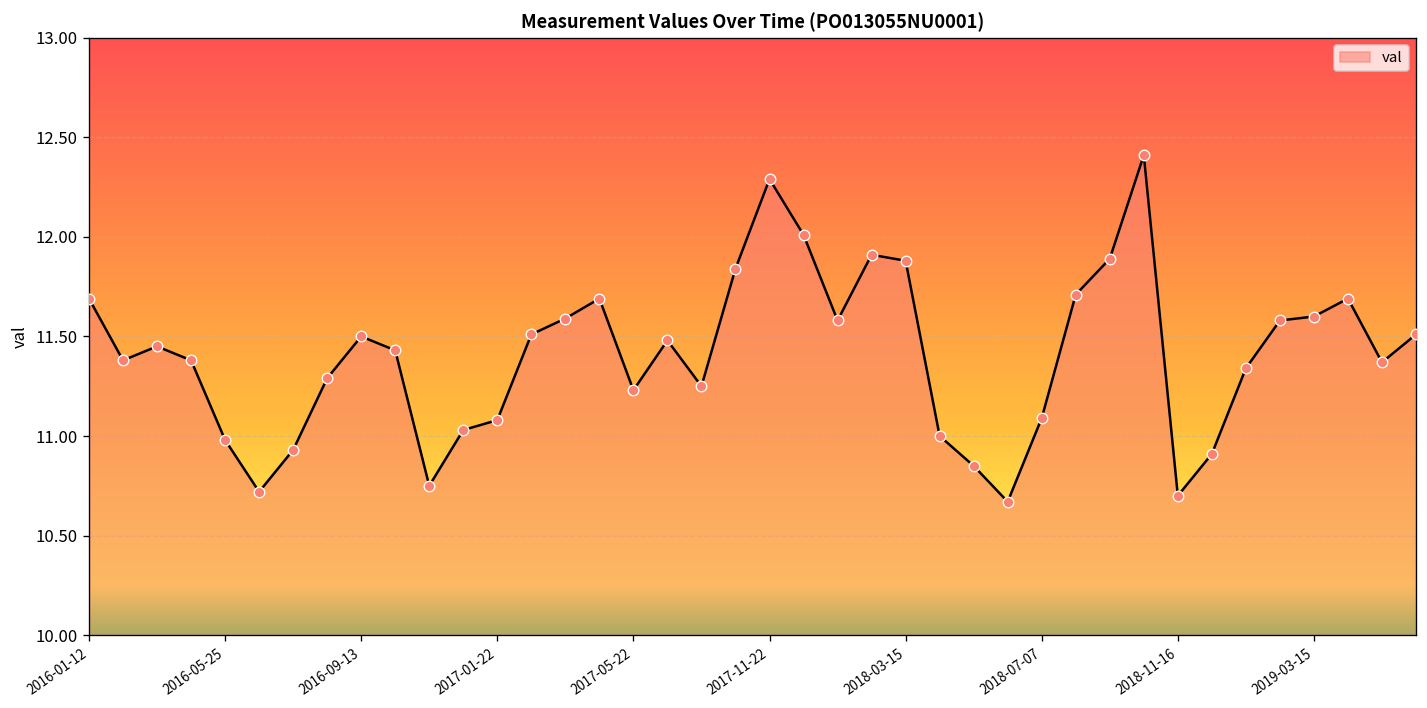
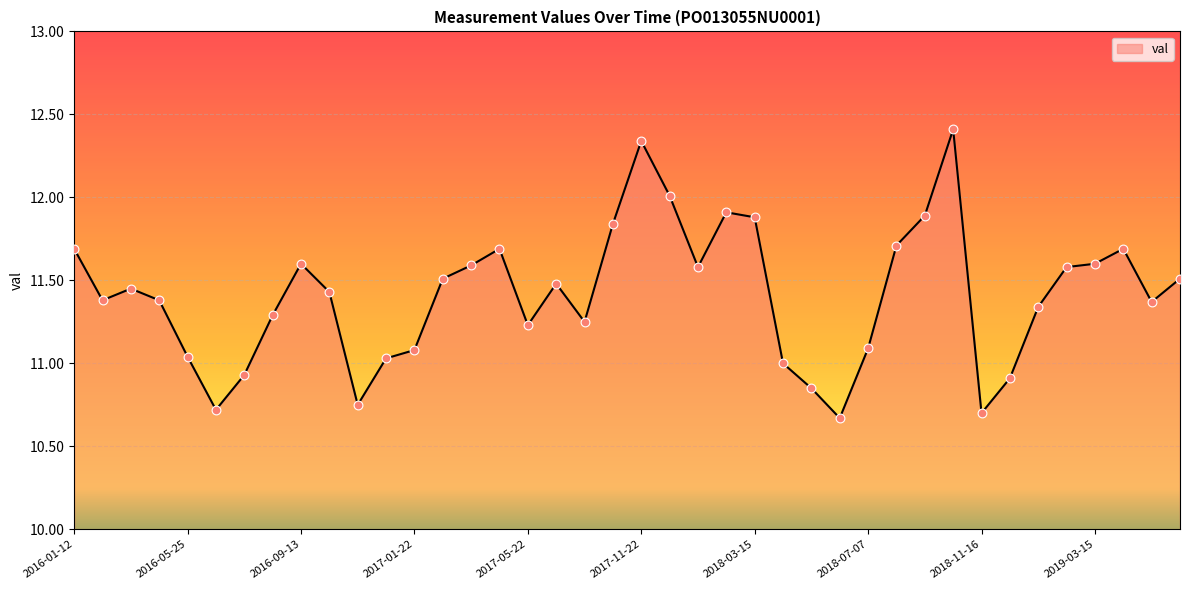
  {
    "2016-01-12": 11.69,
-   "2016-05-25": 10.98,
-   "2016-09-13": 11.5,
+   "2016-05-25": 11.04,
+   "2016-09-13": 11.6,
    "2017-01-22": 11.08,
    "2017-05-22": 11.23,
-   "2017-11-22": 12.29,
+   "2017-11-22": 12.34,
    "2018-03-15": 11.88,
    "2018-07-07": 11.09,
    "2018-11-16": 10.70,
    "2019-03-15": 11.60
  }
